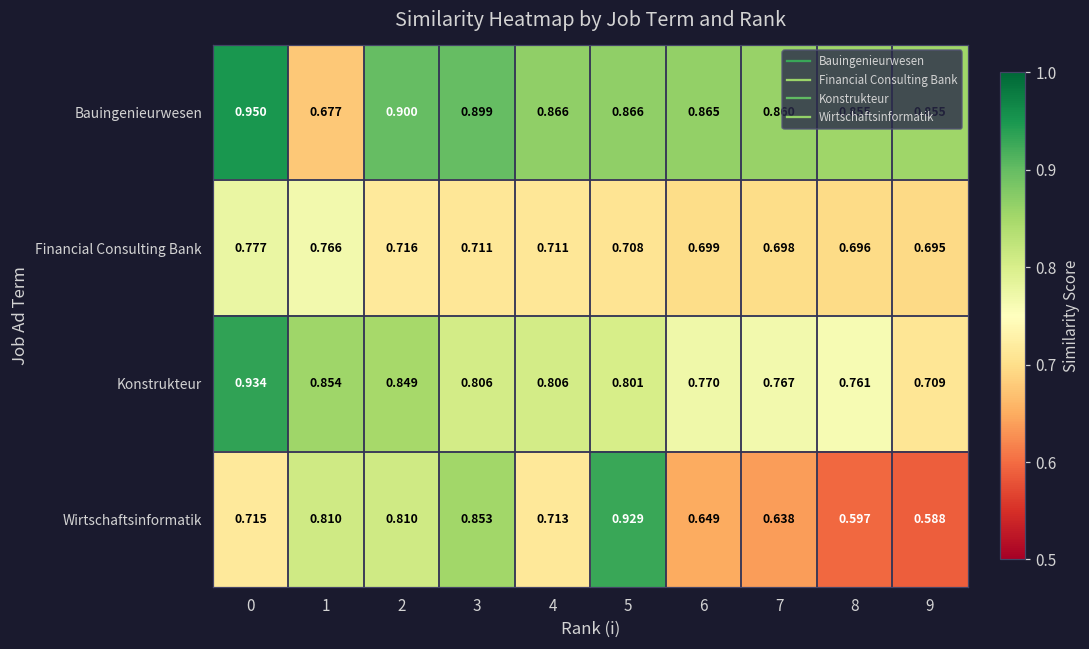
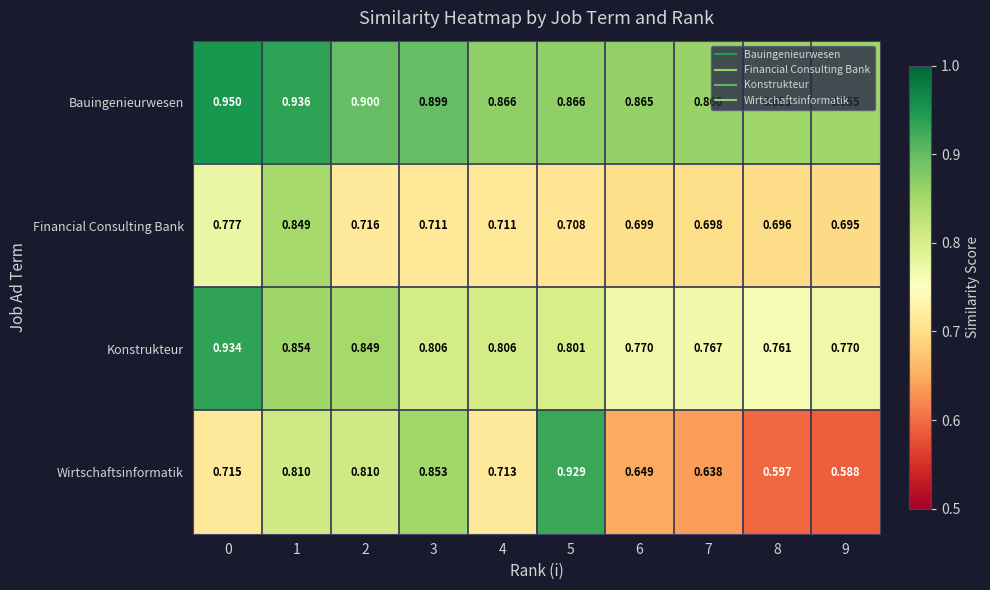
  {
    "Bauingenieurwesen": {
      "0": 0.950,
-     "1": 0.677,
+     "1": 0.936,
      "2": 0.900,
      "3": 0.899,
      "4": 0.866,
      "5": 0.866,
      "6": 0.865
    },
    "Financial Consulting Bank": {
      "0": 0.777,
-     "1": 0.766,
+     "1": 0.849,
      "2": 0.716,
      "3": 0.711,
      "4": 0.711,
      "5": 0.708,
      "6": 0.699,
      "7": 0.698,
      "8": 0.696,
      "9": 0.695
    },
    "Konstrukteur": {
      "0": 0.934,
      "1": 0.854,
      "2": 0.849,
      "3": 0.806,
      "4": 0.806,
      "5": 0.801,
      "6": 0.770,
      "7": 0.767,
      "8": 0.761,
-     "9": 0.709
+     "9": 0.770
    },
    "Wirtschaftsinformatik": {
      "0": 0.715,
      "1": 0.810,
      "2": 0.810,
      "3": 0.853,
      "4": 0.713,
      "5": 0.929,
      "6": 0.649,
      "7": 0.638,
      "8": 0.597,
      "9": 0.588
    }
  }
